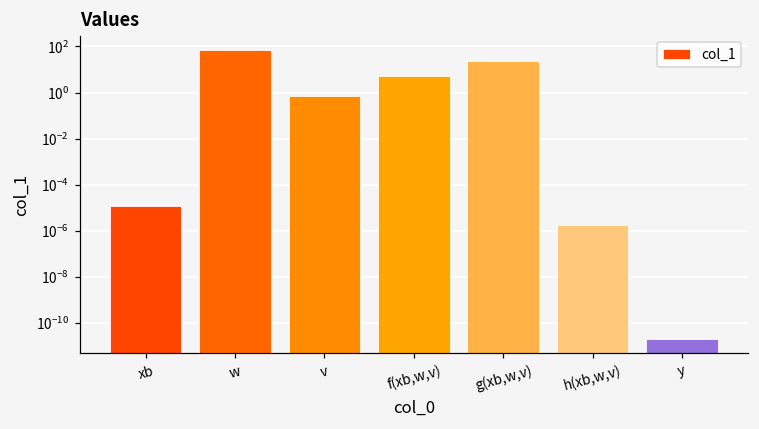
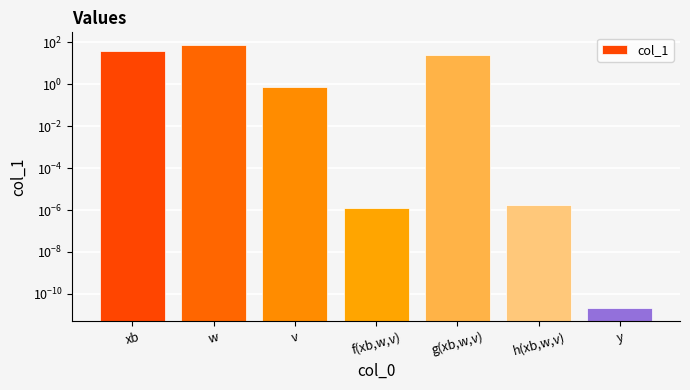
  {
-   "xb": 0.00001,
+   "xb": 40,
    "w": 70,
    "v": 0.7,
-   "f(xb,w,v)": 5,
+   "f(xb,w,v)": 0,
    "g(xb,w,v)": 20,
    "h(xb,w,v)": 0.000002,
    "y": 0.00000000002
  }
